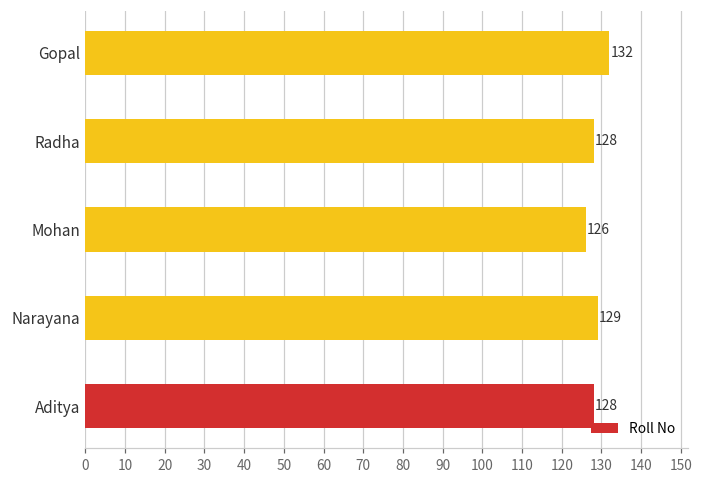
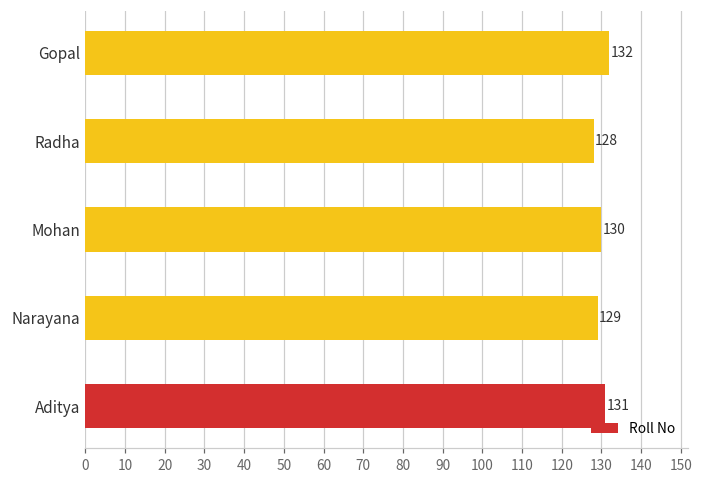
  {
    "Gopal": 132,
    "Radha": 128,
-   "Mohan": 126,
+   "Mohan": 130,
    "Narayana": 129,
-   "Aditya": 128
+   "Aditya": 131
  }
